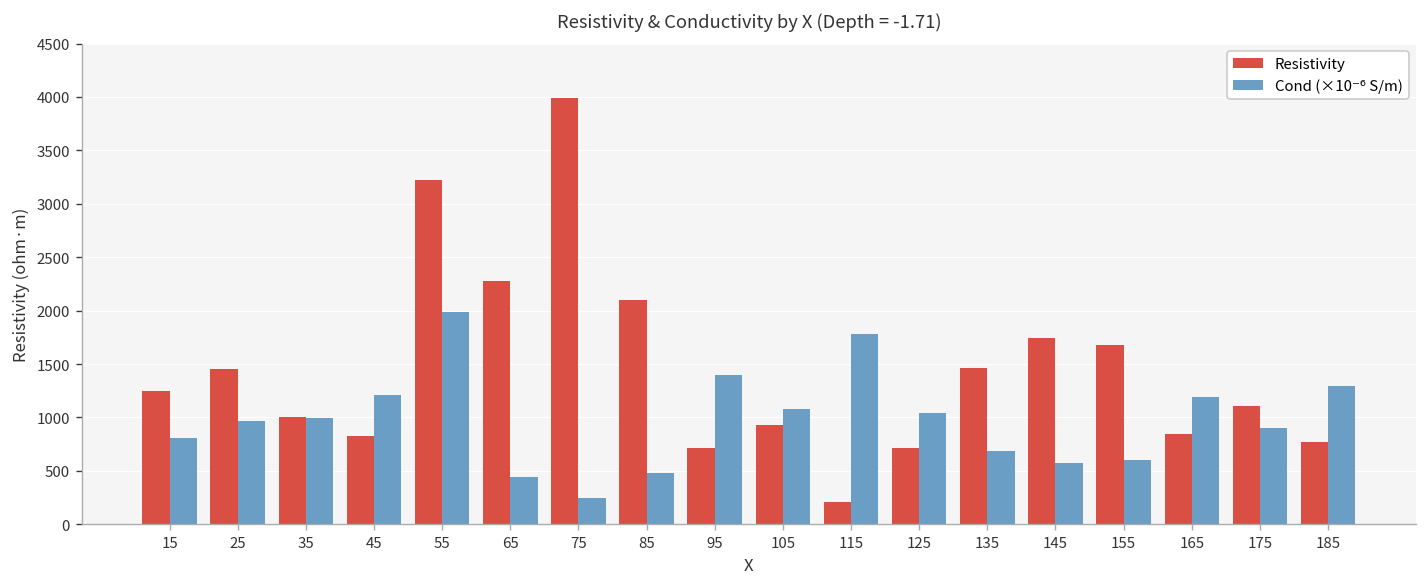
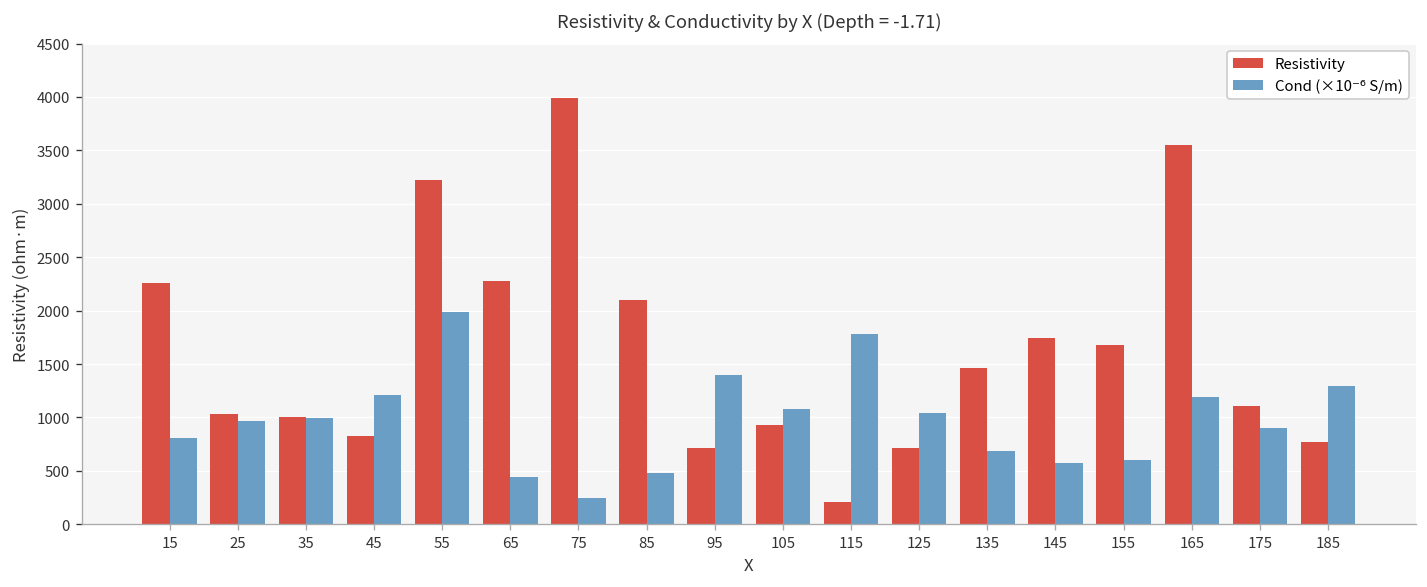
  {
    "Resistivity": {
-     "15": 1200,
-     "25": 1500,
+     "15": 2300,
+     "25": 1000,
      "35": 1000,
      "45": 800,
      "55": 3200,
      "65": 2300,
      "75": 4000,
      "85": 2100,
      "95": 700,
      "105": 900,
      "115": 200,
      "125": 700,
      "135": 1500,
      "145": 1700,
      "155": 1700,
-     "165": 800,
+     "165": 3600,
      "175": 1100,
      "185": 800
    },
    "Cond (×10⁻⁶ S/m)": {
      "15": 800,
      "25": 1000,
      "35": 1000,
      "45": 1200,
      "55": 2000,
      "65": 400,
      "75": 300,
      "85": 500,
      "95": 1400,
      "105": 1100,
      "115": 1800,
      "125": 1000,
      "135": 700,
      "145": 600,
      "155": 600,
      "165": 1200,
      "175": 900,
      "185": 1300
    }
  }
